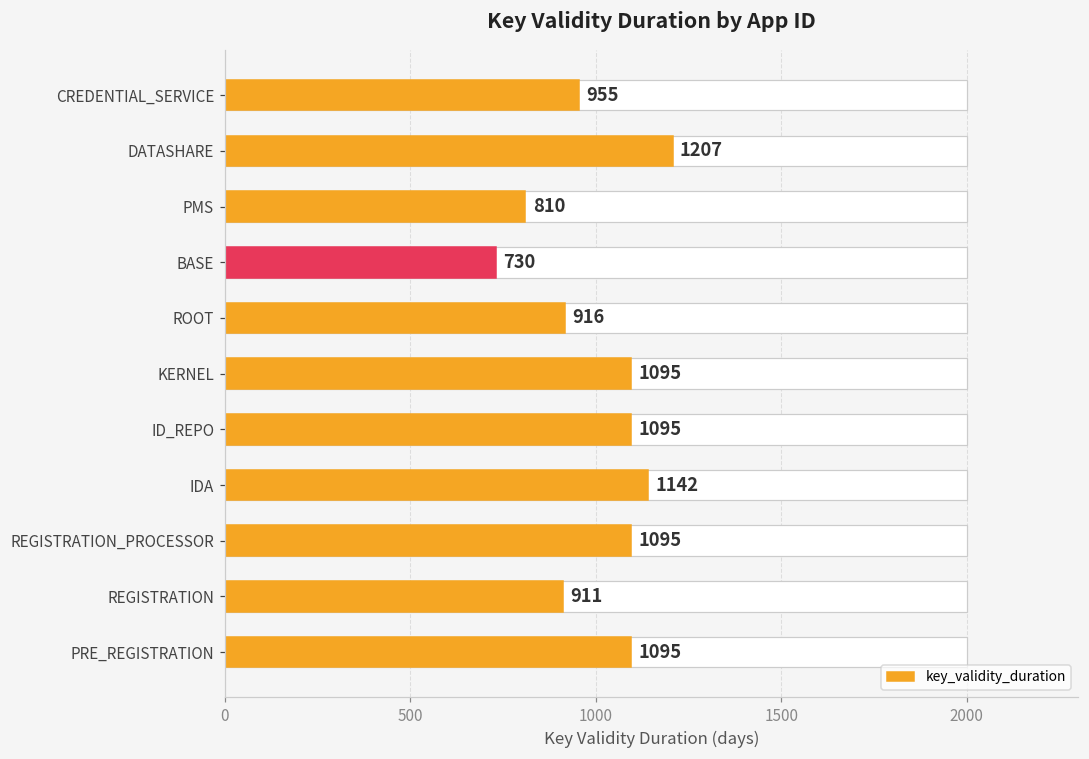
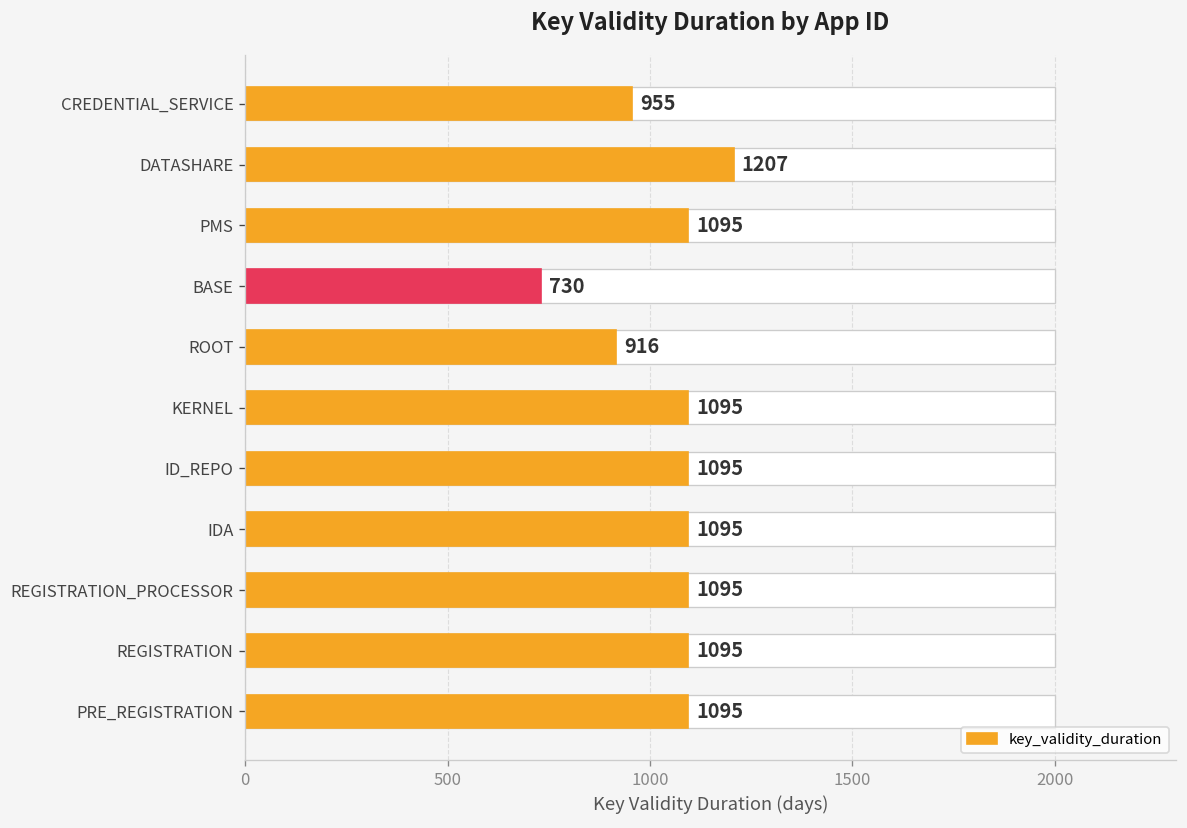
  {
    "key_validity_duration": {
-     "PMS": 810,
-     "IDA": 1142,
-     "REGISTRATION": 911
+     "PMS": 1095,
+     "IDA": 1095,
+     "REGISTRATION": 1095
    }
  }
